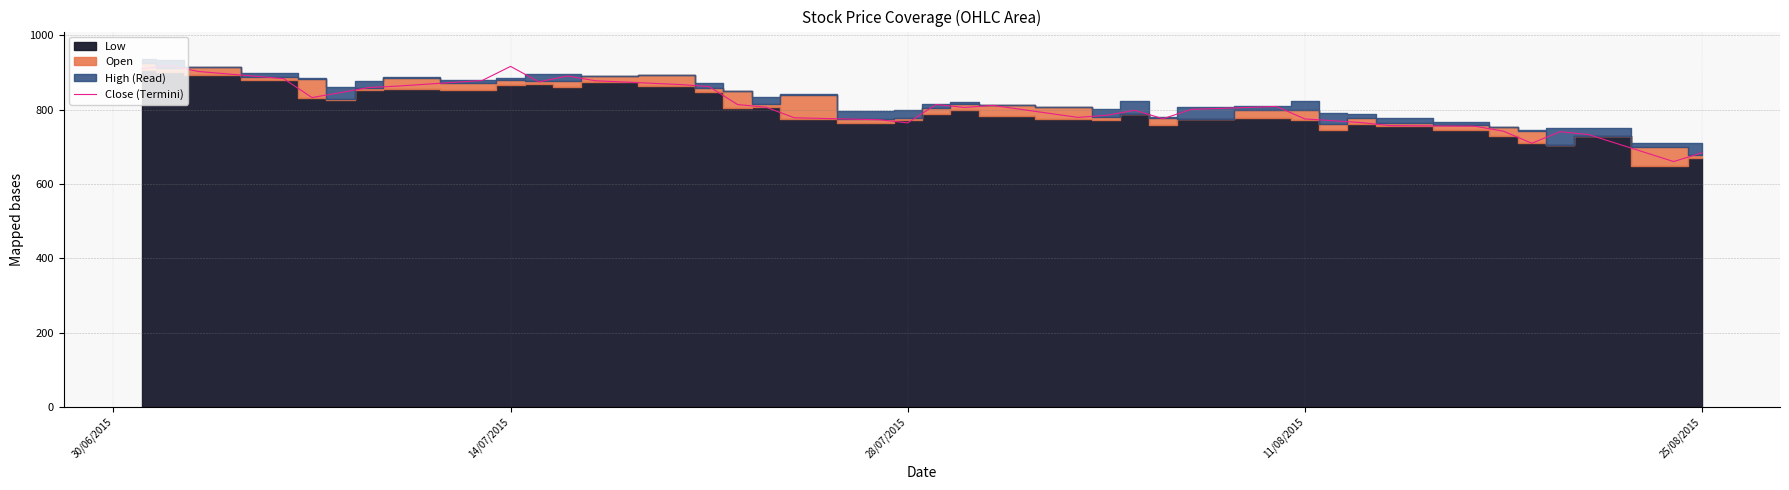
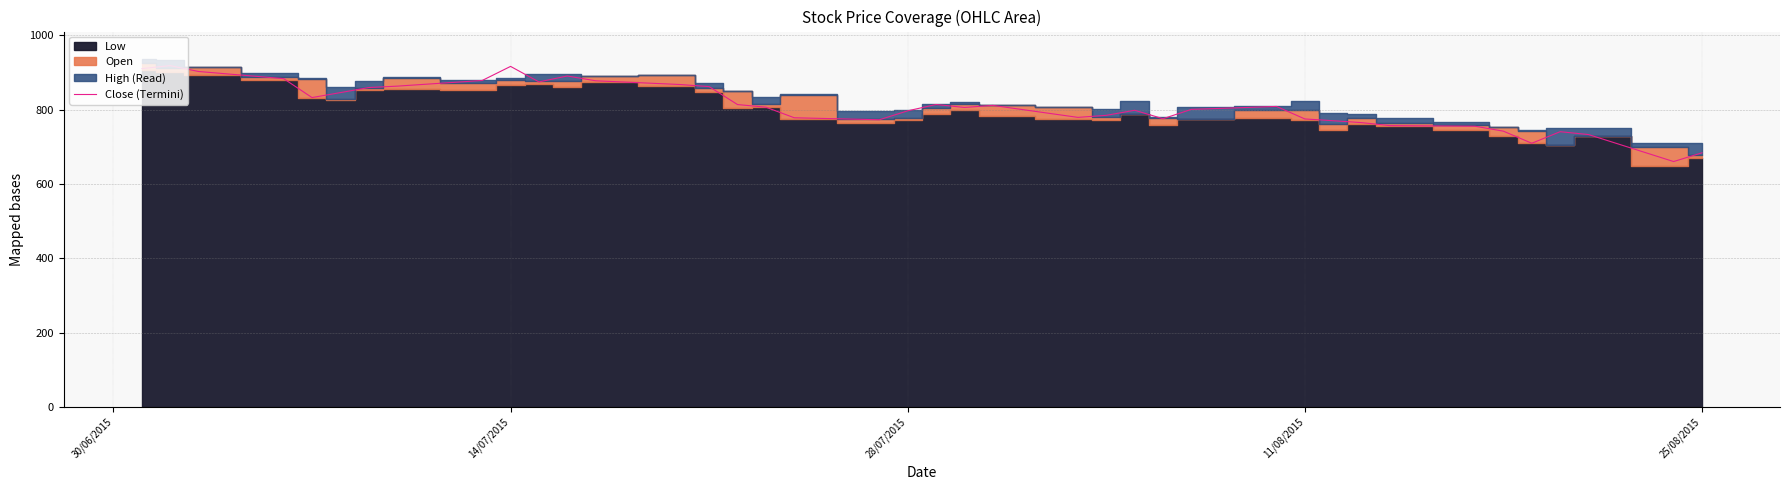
  {
    "Close (Termini)": {
      "14/07/2015": 920,
-     "28/07/2015": 760,
+     "28/07/2015": 800,
      "11/08/2015": 770
    }
  }
